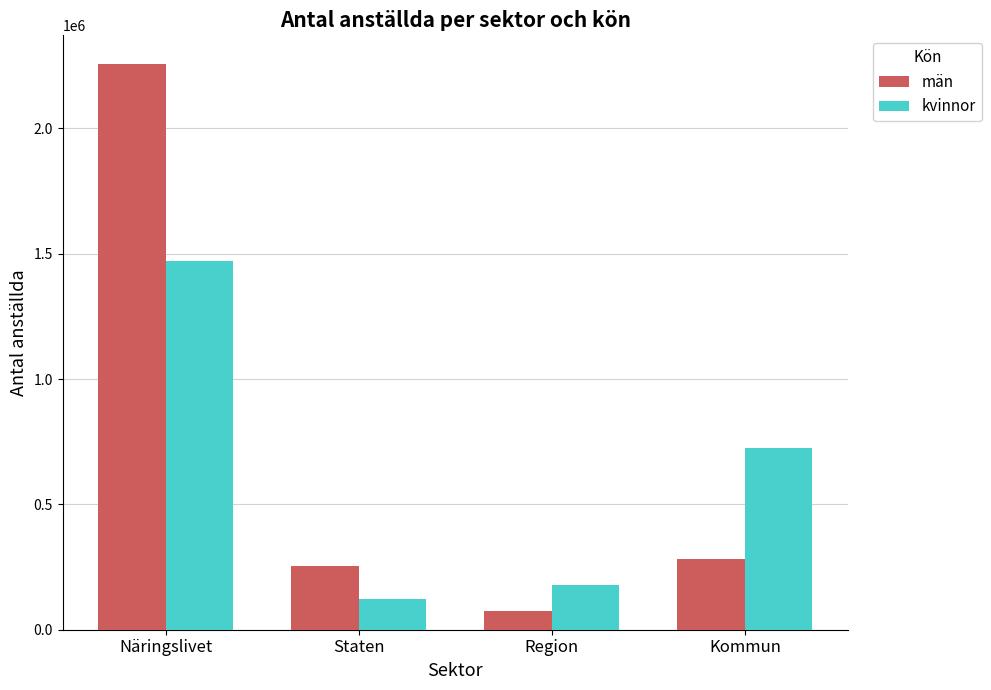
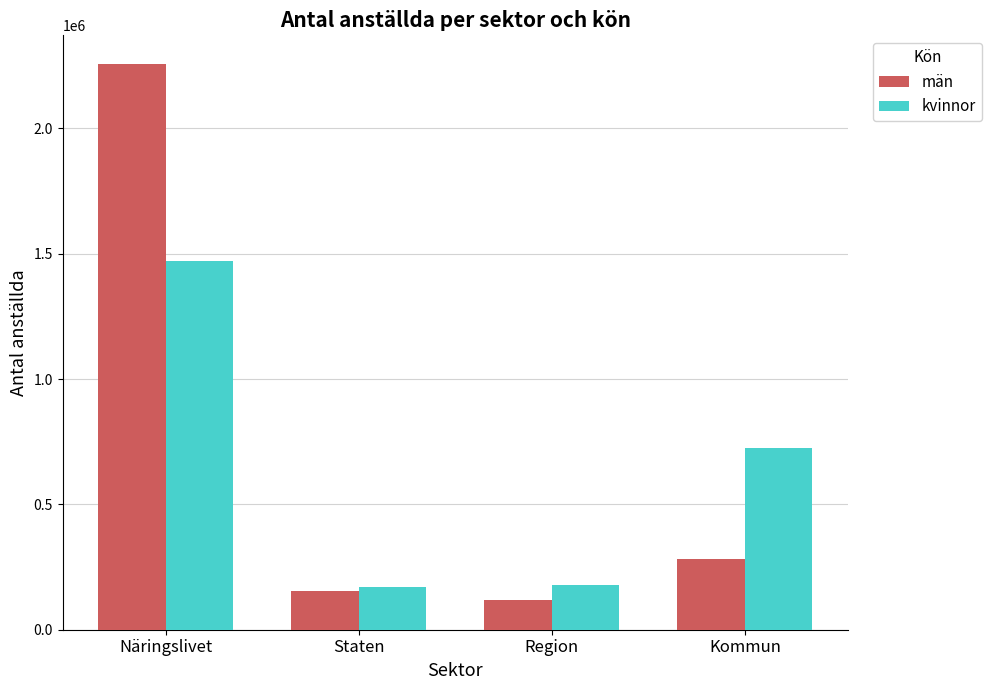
  {
    "män": {
      "Näringslivet": 2260000,
-     "Staten": 250000,
-     "Region": 80000,
+     "Staten": 150000,
+     "Region": 120000,
      "Kommun": 280000
    },
    "kvinnor": {
      "Näringslivet": 1470000,
-     "Staten": 120000,
+     "Staten": 170000,
      "Region": 180000,
      "Kommun": 720000
    }
  }
